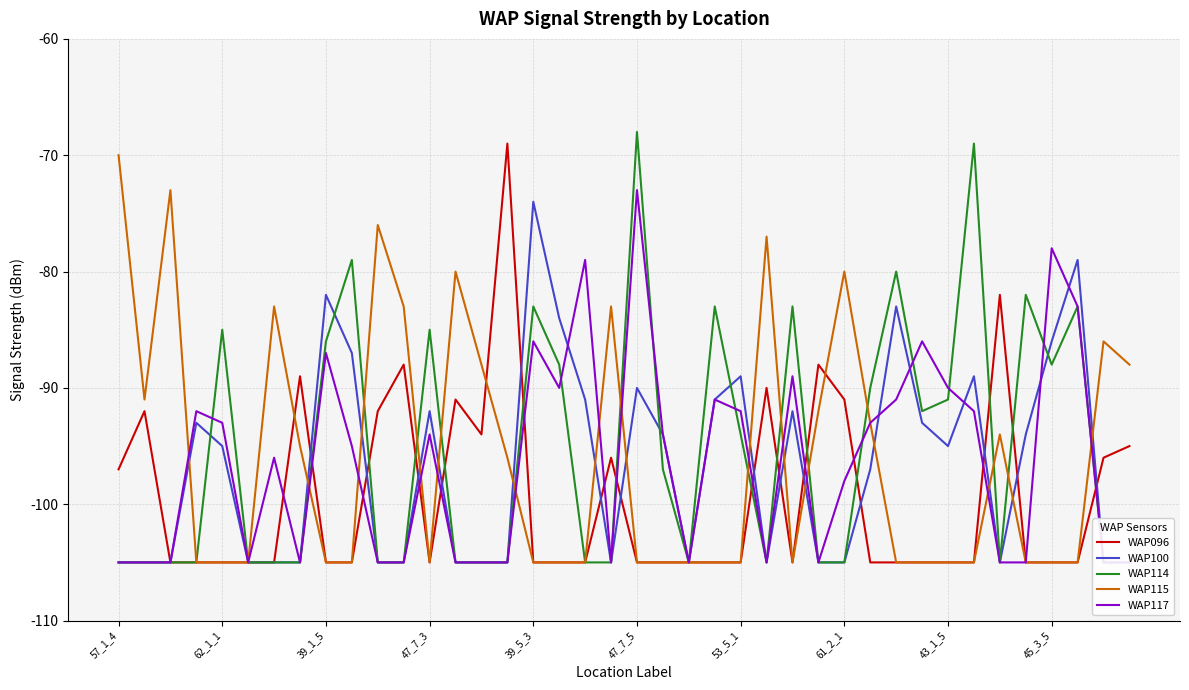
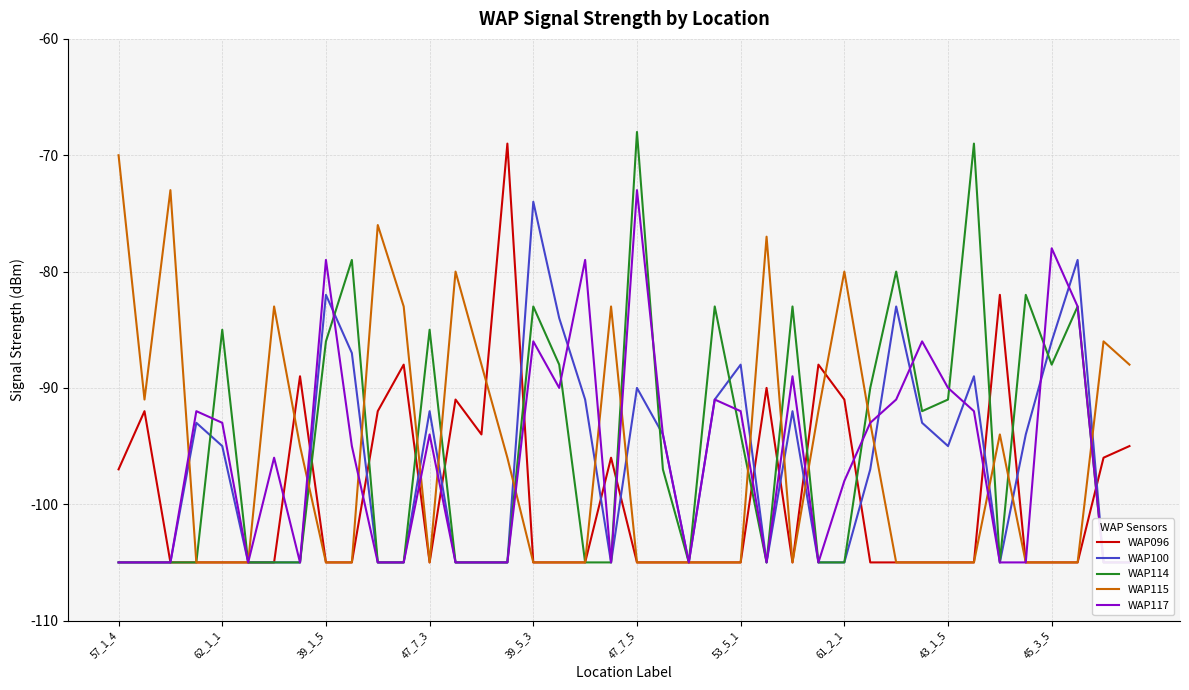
  {
    "WAP096": {
      "57_1_4": -97,
      "61_2_1": -91
    },
    "WAP100": {
      "62_1_1": -95,
      "39_1_5": -82,
      "47_7_3": -92,
      "39_5_3": -74,
      "47_7_5": -90,
-     "53_5_1": -89,
+     "53_5_1": -88,
      "43_1_5": -95,
      "45_3_5": -86
    },
    "WAP114": {
      "62_1_1": -85,
      "39_1_5": -86,
      "47_7_3": -85,
      "39_5_3": -83,
      "47_7_5": -68,
      "53_5_1": -94,
      "43_1_5": -91,
      "45_3_5": -88
    },
    "WAP115": {
      "57_1_4": -70,
      "61_2_1": -80
    },
    "WAP117": {
      "62_1_1": -93,
-     "39_1_5": -87,
+     "39_1_5": -79,
      "47_7_3": -94,
      "39_5_3": -86,
      "47_7_5": -73,
      "53_5_1": -92,
      "61_2_1": -98,
      "43_1_5": -90,
      "45_3_5": -78
    }
  }
